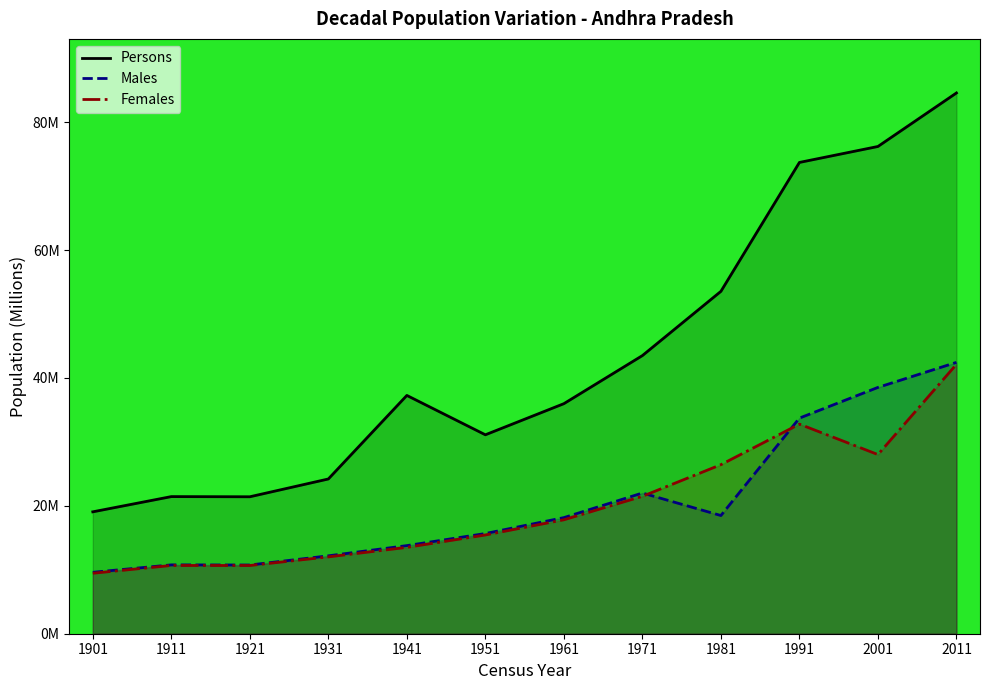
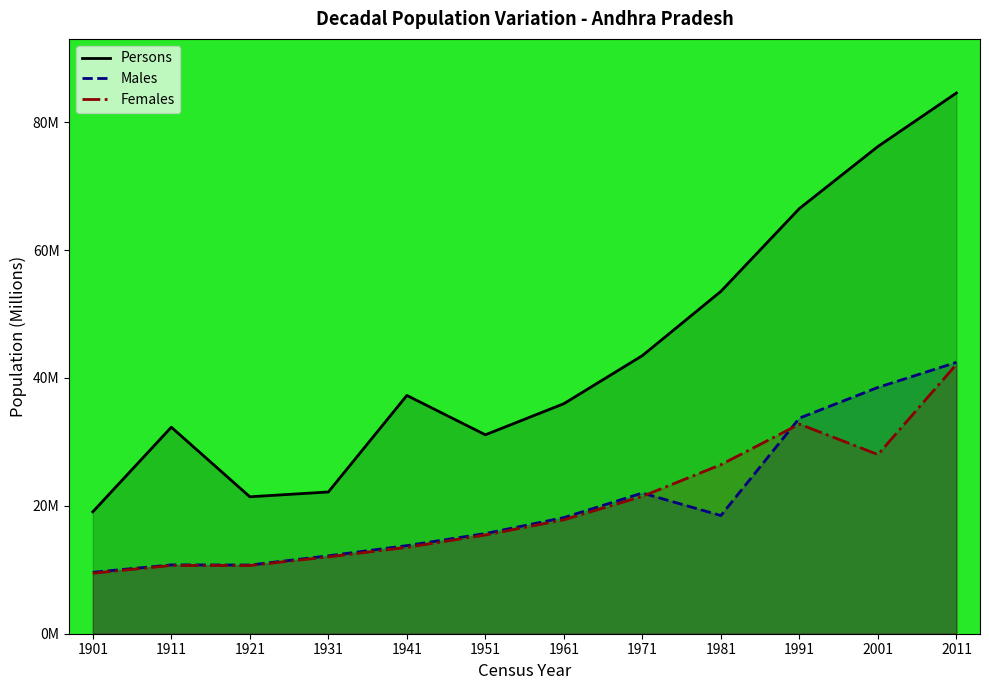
  {
    "Persons": {
      "1901": 19000000,
-     "1911": 21000000,
+     "1911": 32000000,
      "1921": 21000000,
-     "1931": 24000000,
+     "1931": 22000000,
      "1941": 37000000,
      "1951": 31000000,
      "1961": 36000000,
      "1971": 44000000,
      "1981": 54000000,
-     "1991": 74000000,
+     "1991": 67000000,
      "2001": 76000000,
      "2011": 85000000
    },
    "Males": {
      "1971": 22000000,
      "1981": 18000000,
      "1991": 34000000,
      "2001": 39000000
    },
    "Females": {
      "1971": 21000000,
      "1981": 26000000,
      "1991": 33000000,
      "2001": 28000000
    }
  }
